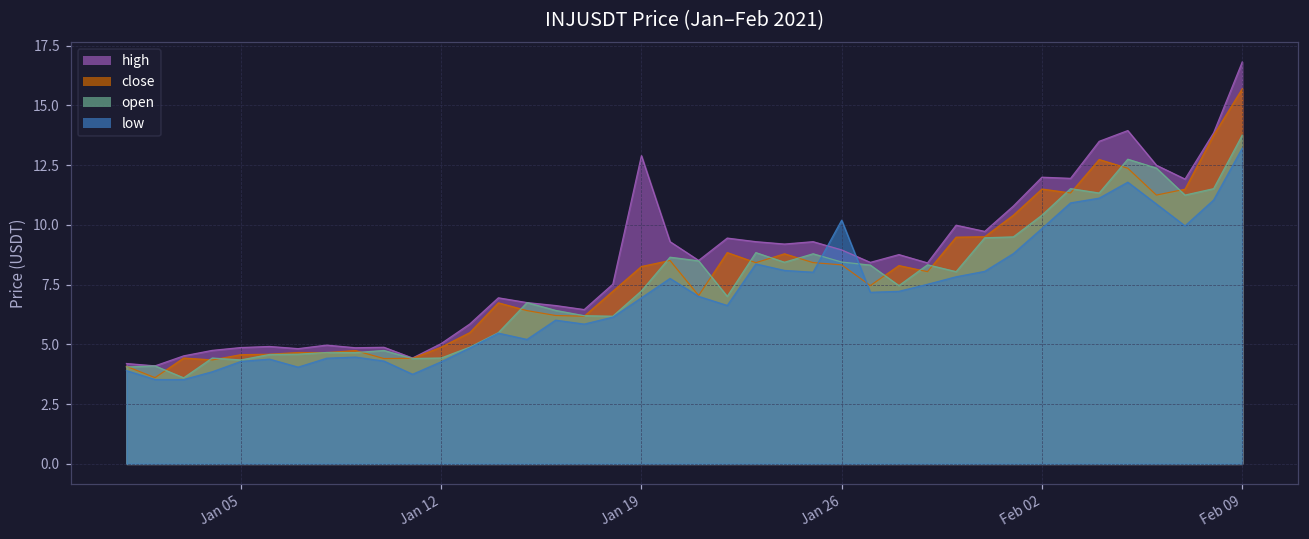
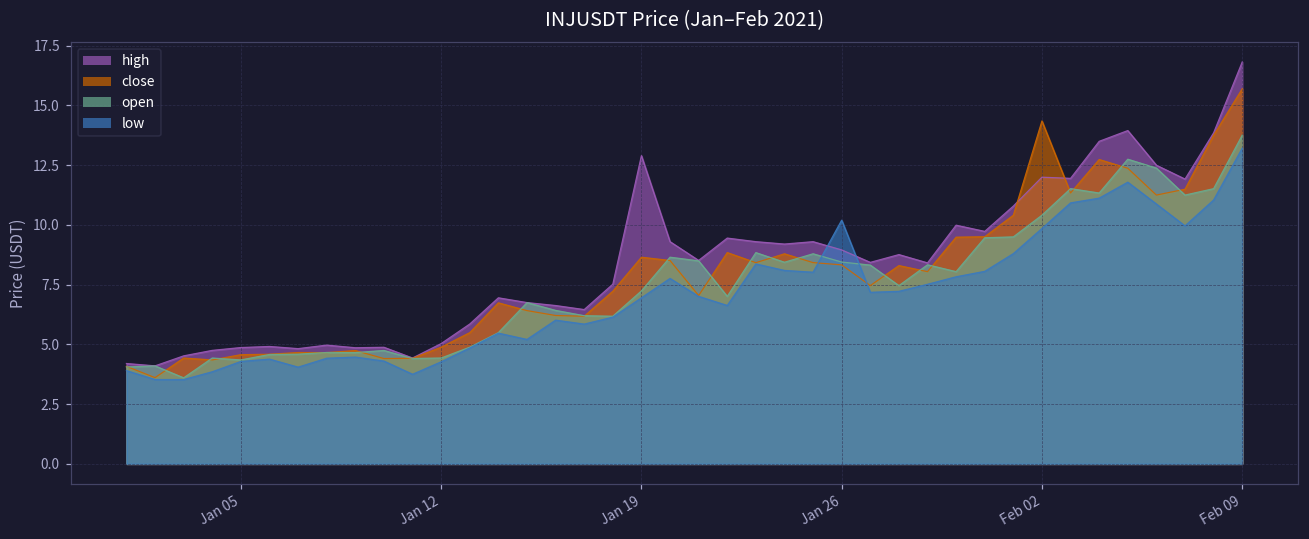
  {
    "high": {
      "Jan 05": 4.9,
      "Jan 12": 5.0,
      "Jan 19": 12.9,
      "Jan 26": 9.0,
      "Feb 02": 12.0,
      "Feb 09": 16.8
    },
    "close": {
      "Jan 05": 4.6,
      "Jan 12": 4.9,
-     "Jan 19": 8.3,
+     "Jan 19": 8.6,
      "Jan 26": 8.3,
-     "Feb 02": 11.5,
+     "Feb 02": 14.4,
      "Feb 09": 15.7
    },
    "open": {
      "Jan 12": 4.4,
      "Jan 19": 7.2,
      "Jan 26": 8.4,
      "Feb 02": 10.4,
      "Feb 09": 13.8
    },
    "low": {
      "Jan 12": 4.3,
      "Jan 19": 7.0,
      "Jan 26": 10.2,
      "Feb 02": 9.9,
      "Feb 09": 13.2
    }
  }
